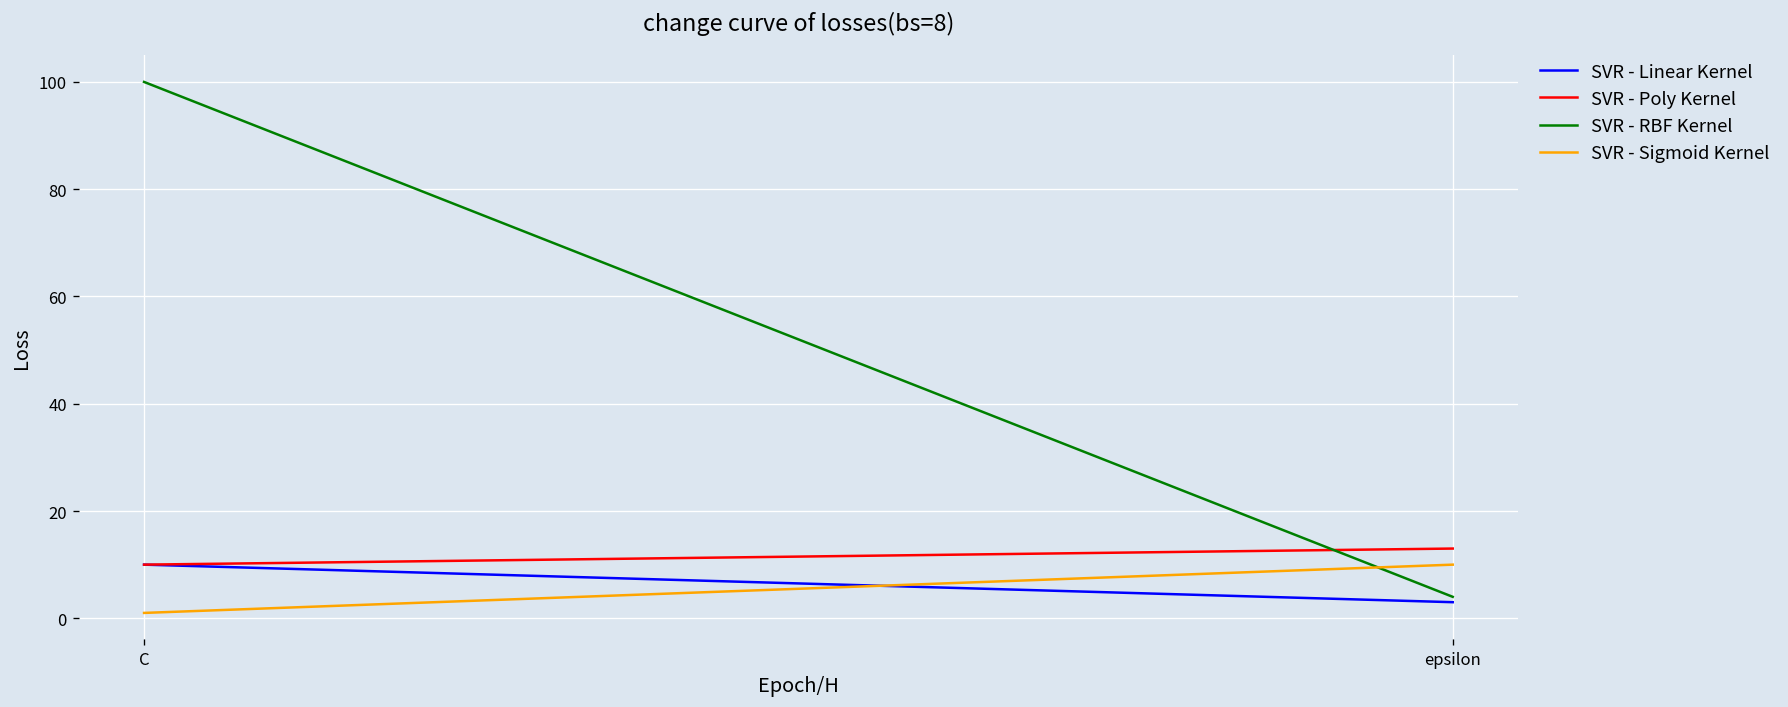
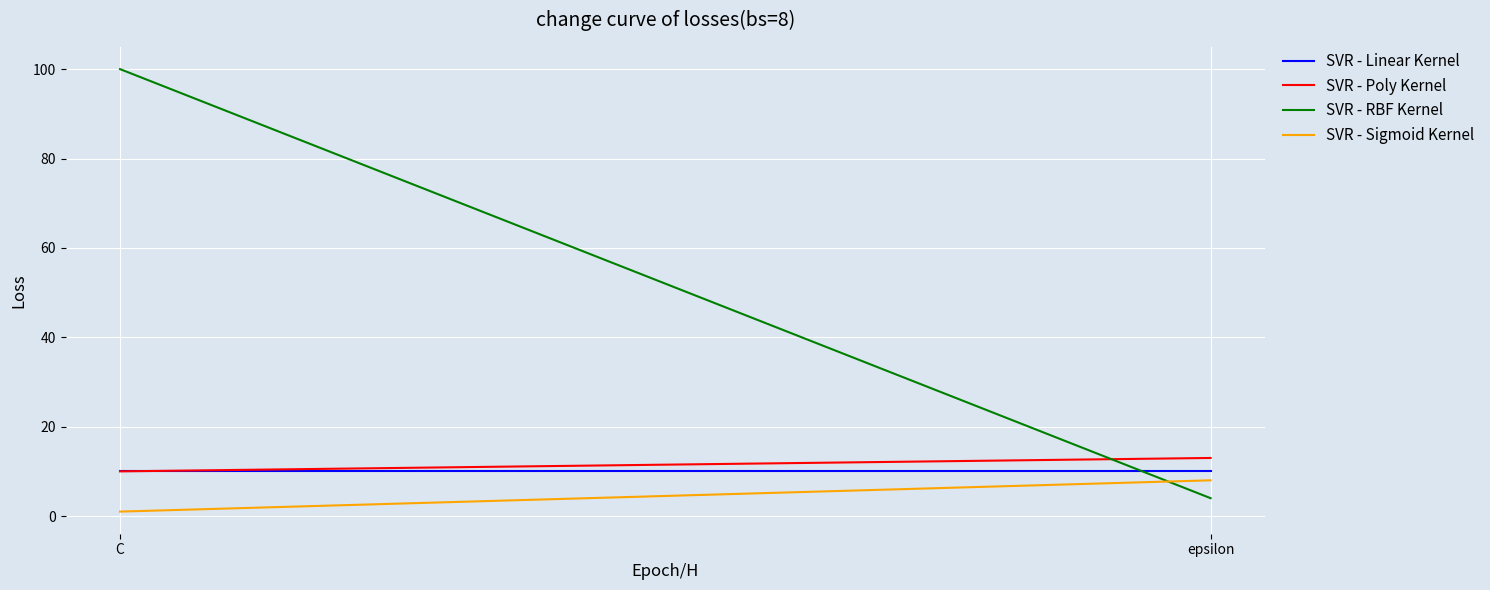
  {
    "SVR - Linear Kernel": {
-     "epsilon": 3
+     "epsilon": 10
    },
    "SVR - Poly Kernel": {
      "epsilon": 13
    },
    "SVR - RBF Kernel": {
      "C": 100,
      "epsilon": 4
    },
    "SVR - Sigmoid Kernel": {
      "C": 1,
-     "epsilon": 10
+     "epsilon": 8
    }
  }
